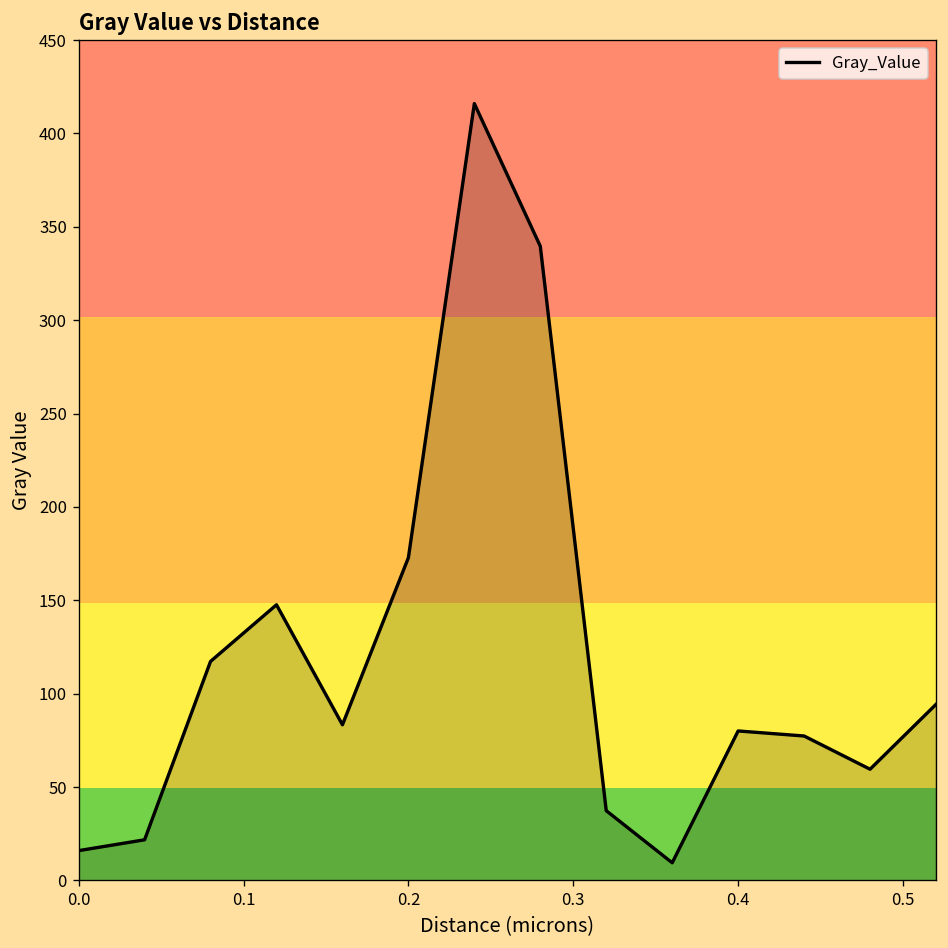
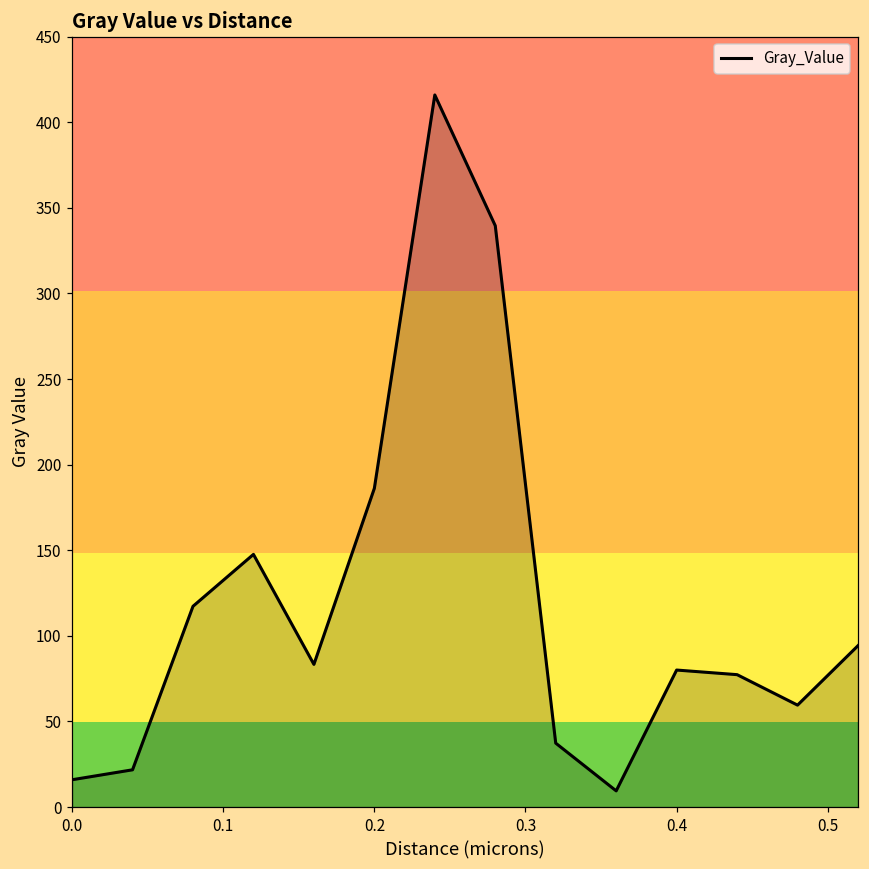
  {
    "0.0": 16,
-   "0.2": 173,
+   "0.2": 186,
    "0.4": 80
  }
